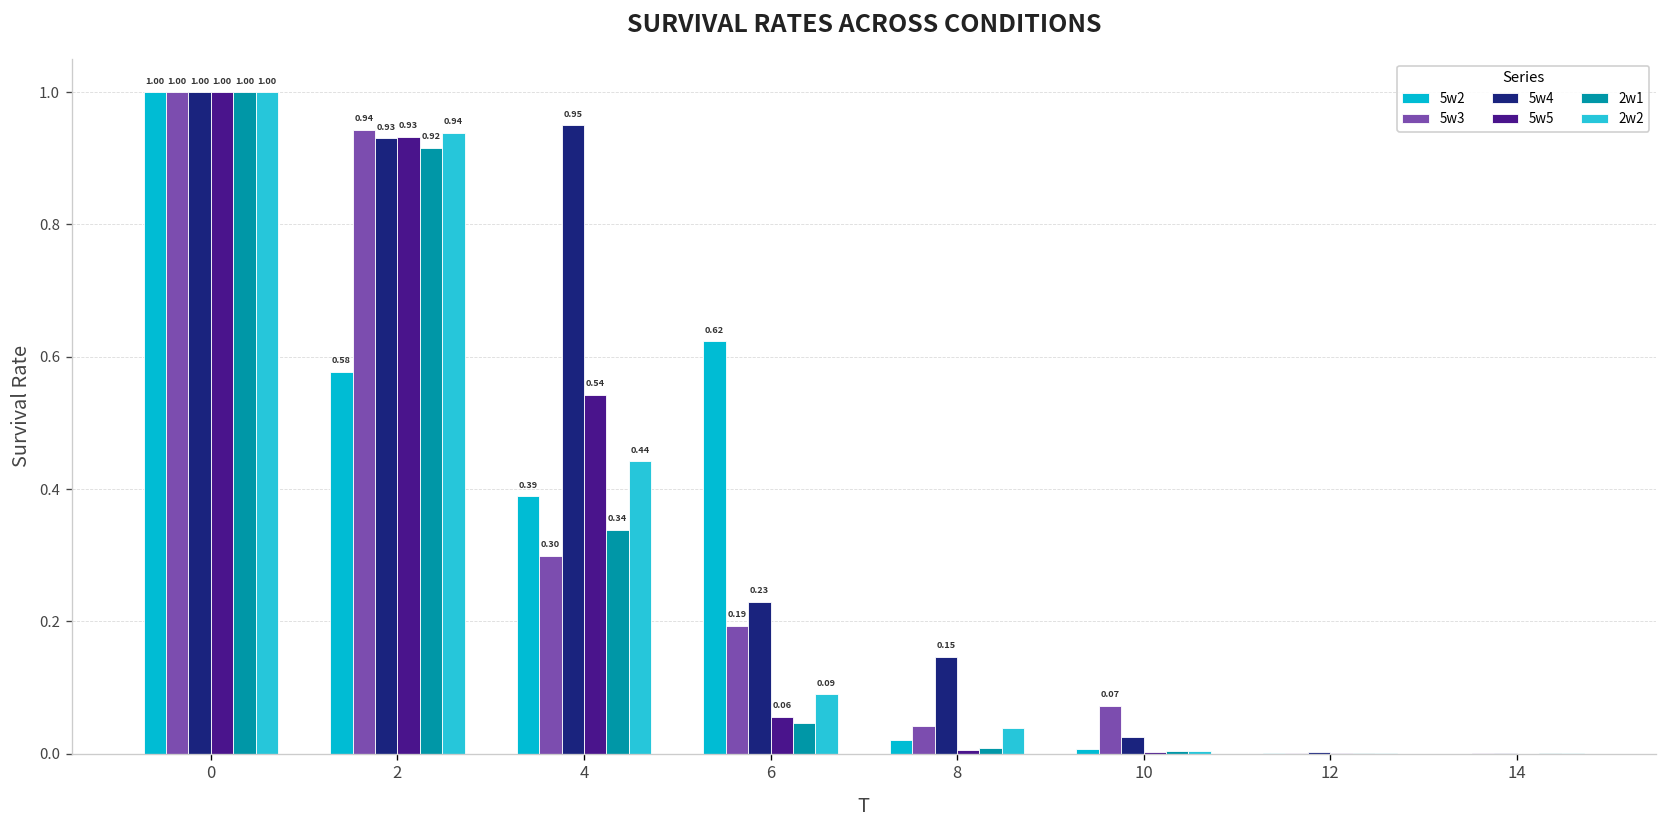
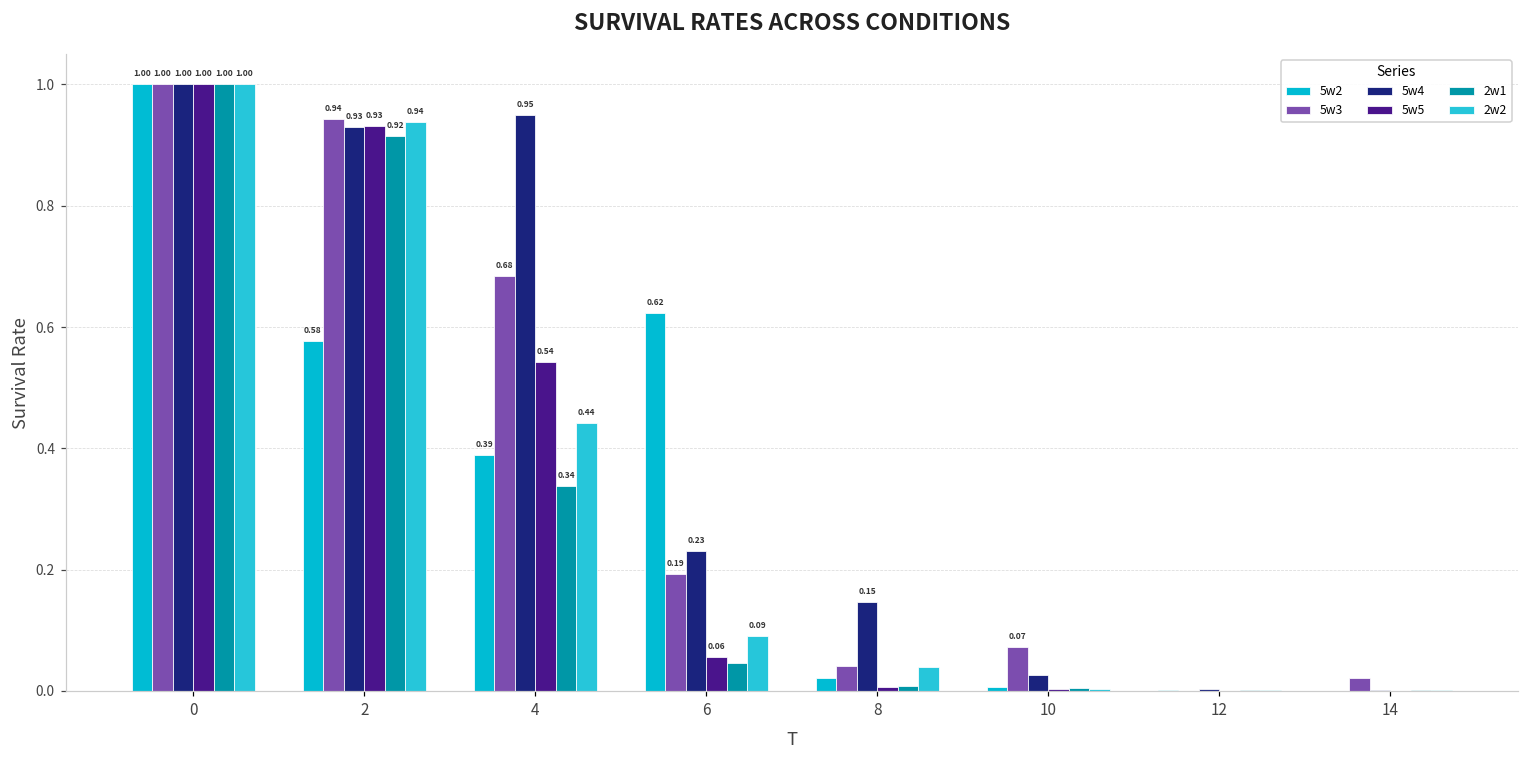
  {
    "5w3": {
      "0": 1.00,
      "2": 0.94,
-     "4": 0.30,
+     "4": 0.68,
      "6": 0.19,
      "10": 0.07,
-     "14": 0.00
+     "14": 0.02
    }
  }
